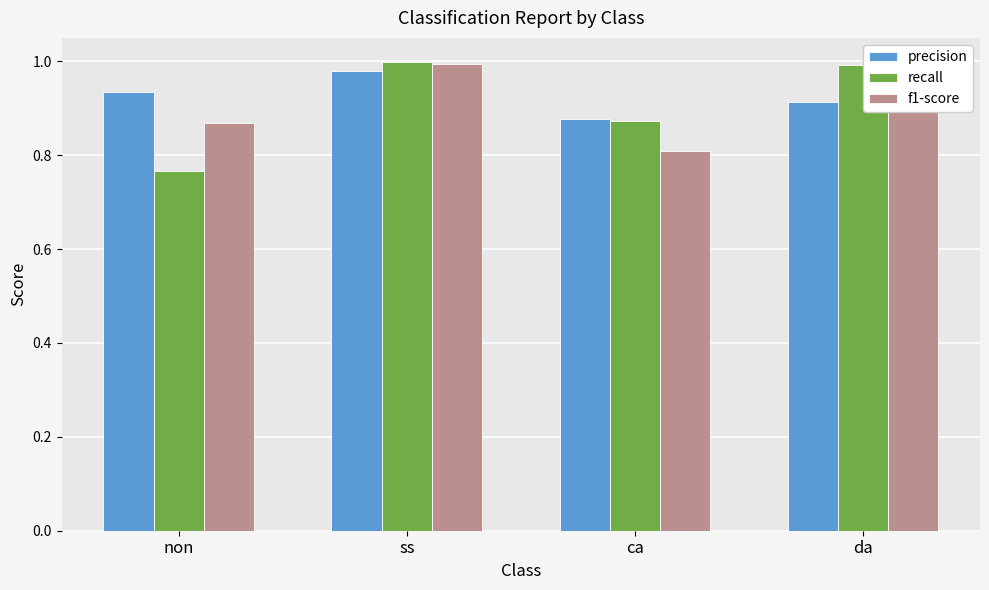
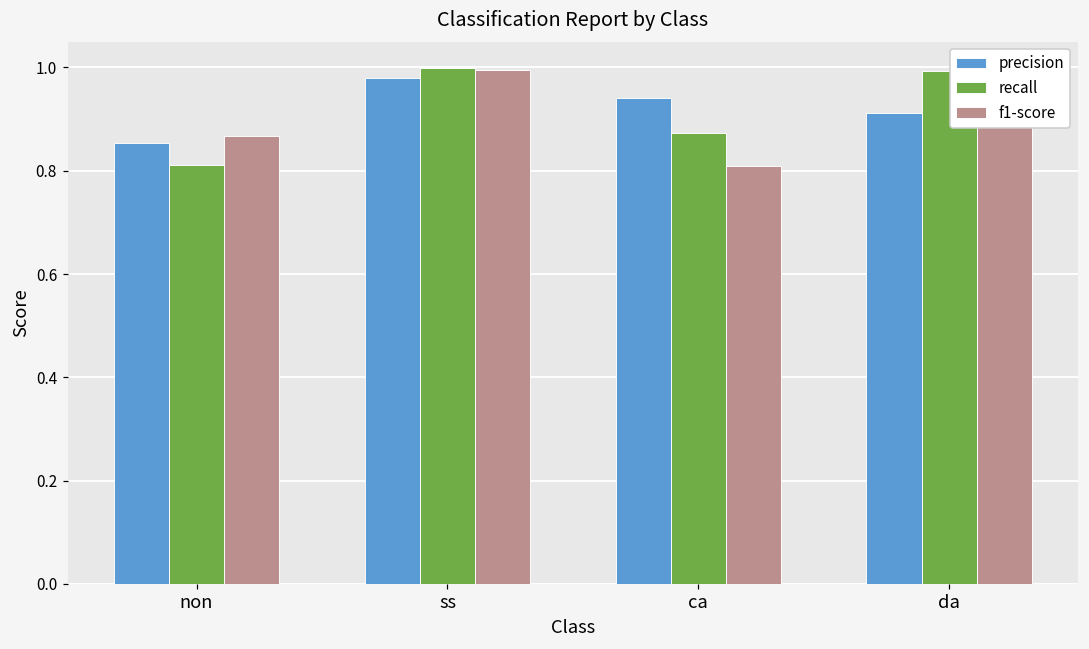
  {
    "precision": {
-     "non": 0.93,
+     "non": 0.85,
      "ss": 0.98,
-     "ca": 0.88,
+     "ca": 0.94,
      "da": 0.91
    },
    "recall": {
-     "non": 0.77,
+     "non": 0.81,
      "ss": 1.00,
      "ca": 0.87,
      "da": 0.99
    },
    "f1-score": {
      "non": 0.87,
      "ss": 1.00,
      "ca": 0.81
    }
  }
